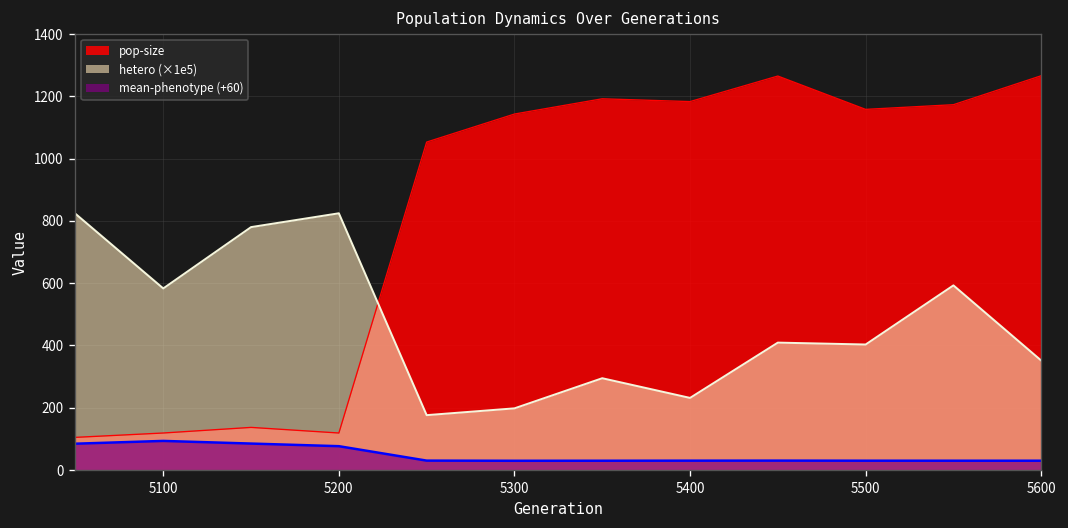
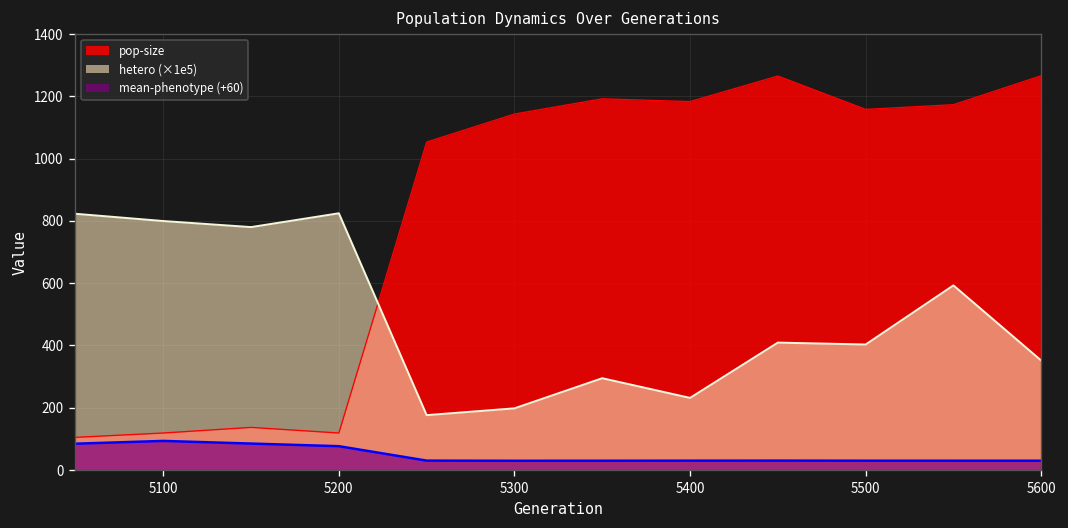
  {
    "pop-size": {
      "5100": 120,
      "5200": 120,
      "5300": 1140,
      "5400": 1180,
      "5500": 1160,
      "5600": 1270
    },
    "hetero (×1e5)": {
-     "5100": 580,
+     "5100": 800,
      "5200": 820,
      "5300": 200,
      "5400": 230,
      "5500": 400,
      "5600": 350
    },
    "mean-phenotype (+60)": {
      "5100": 90,
      "5200": 80,
      "5300": 30,
      "5400": 30,
      "5500": 30,
      "5600": 30
    }
  }
